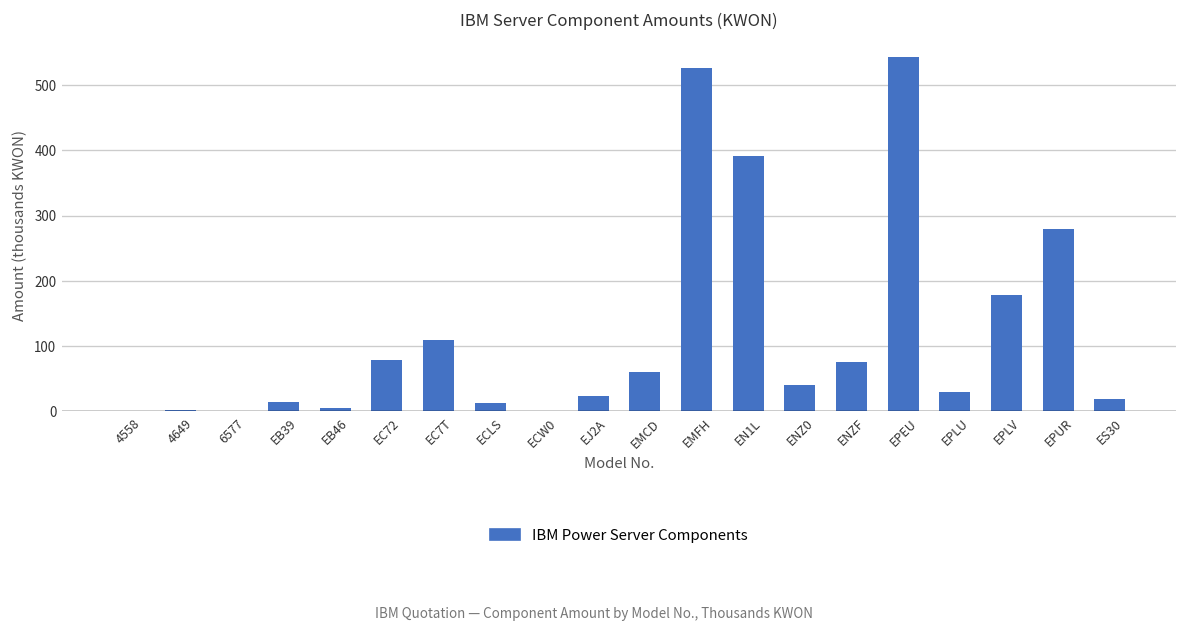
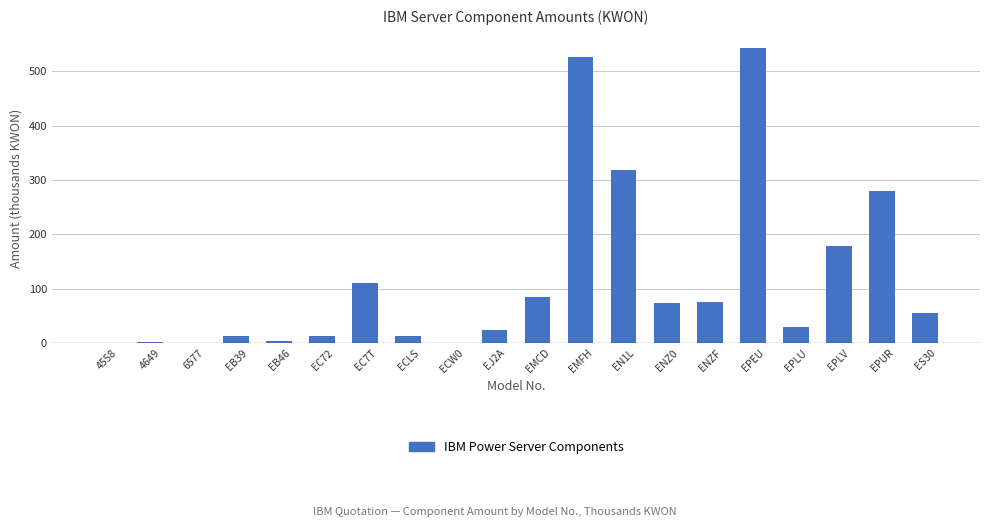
  {
    "EB39": 10,
-   "EC72": 80,
+   "EC72": 10,
    "EC7T": 110,
    "ECLS": 10,
    "EJ2A": 20,
-   "EMCD": 60,
+   "EMCD": 80,
    "EMFH": 530,
-   "EN1L": 390,
-   "ENZ0": 40,
+   "EN1L": 320,
+   "ENZ0": 70,
    "ENZF": 80,
    "EPEU": 540,
    "EPLU": 30,
    "EPLV": 180,
    "EPUR": 280,
-   "ES30": 20
+   "ES30": 60
  }
